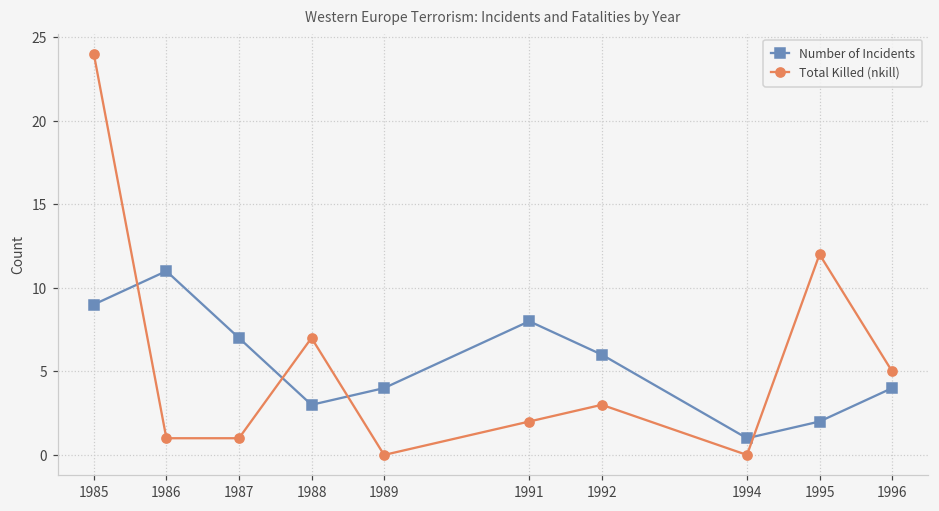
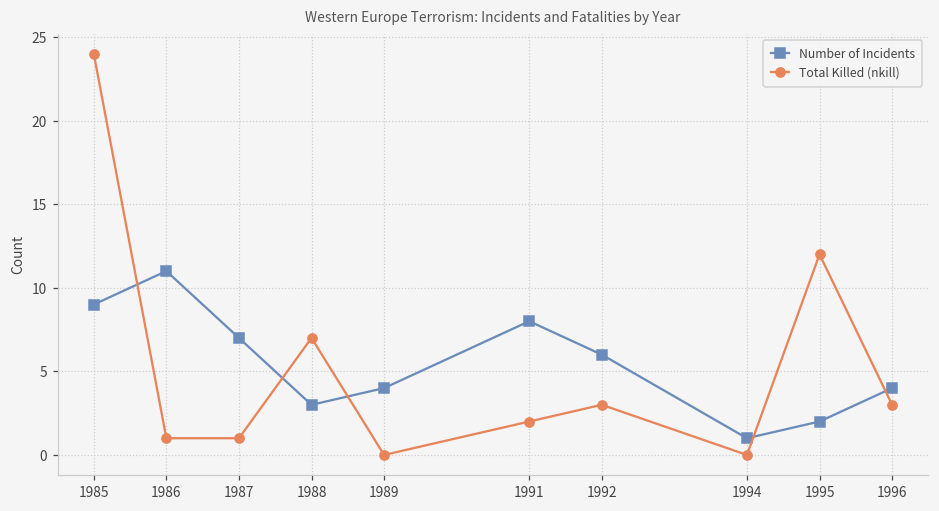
  {
    "Number of Incidents": {
      "1985": 9,
      "1986": 11,
      "1987": 7,
      "1988": 3,
      "1989": 4,
      "1991": 8,
      "1992": 6,
      "1994": 1,
      "1995": 2,
      "1996": 4
    },
    "Total Killed (nkill)": {
      "1985": 24,
      "1986": 1,
      "1987": 1,
      "1988": 7,
      "1989": 0,
      "1991": 2,
      "1992": 3,
      "1994": 0,
      "1995": 12,
-     "1996": 5
+     "1996": 3
    }
  }
